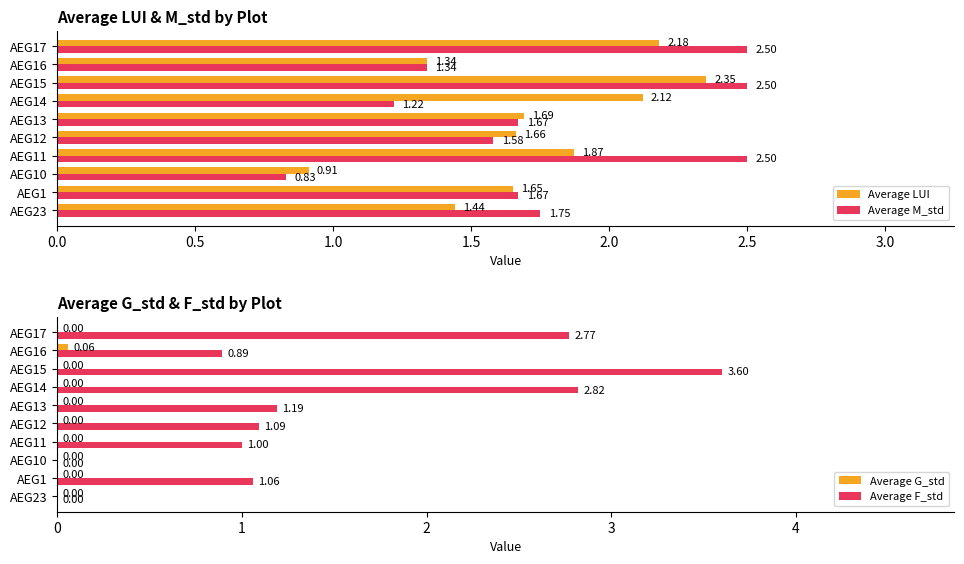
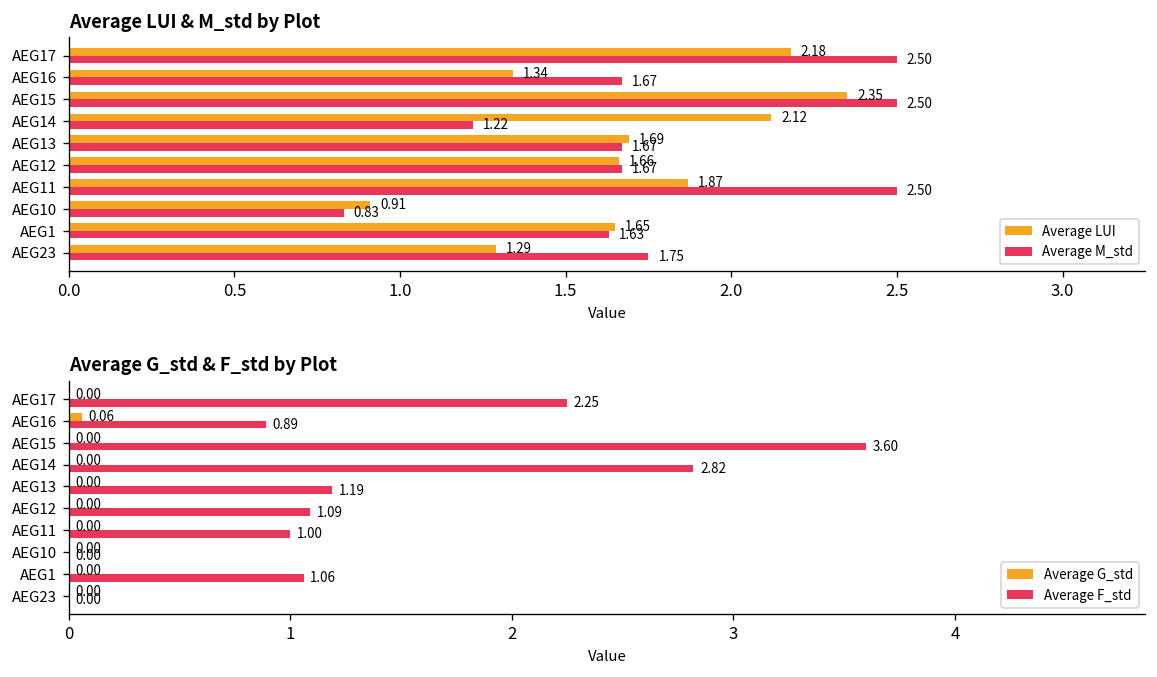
  {
    "Average LUI & M_std by Plot": {
      "Average LUI": {
        "AEG17": 2.18,
        "AEG16": 1.34,
        "AEG15": 2.35,
        "AEG14": 2.12,
        "AEG11": 1.87,
        "AEG10": 0.91,
-       "AEG23": 1.44
+       "AEG23": 1.29
      },
      "Average M_std": {
        "AEG17": 2.50,
-       "AEG16": 1.34,
+       "AEG16": 1.67,
        "AEG15": 2.50,
        "AEG14": 1.22,
-       "AEG12": 1.58,
+       "AEG12": 1.67,
        "AEG11": 2.50,
        "AEG10": 0.83,
-       "AEG1": 1.67,
+       "AEG1": 1.63,
        "AEG23": 1.75
      }
    },
    "Average G_std & F_std by Plot": {
      "Average G_std": {
        "AEG17": 0.00,
        "AEG16": 0.06,
        "AEG15": 0.00,
        "AEG14": 0.00,
        "AEG13": 0.00,
        "AEG12": 0.00,
        "AEG11": 0.00,
        "AEG1": 0.00
      },
      "Average F_std": {
-       "AEG17": 2.77,
+       "AEG17": 2.25,
        "AEG16": 0.89,
        "AEG15": 3.60,
        "AEG14": 2.82,
        "AEG13": 1.19,
        "AEG12": 1.09,
        "AEG11": 1.00,
        "AEG1": 1.06
      }
    }
  }
